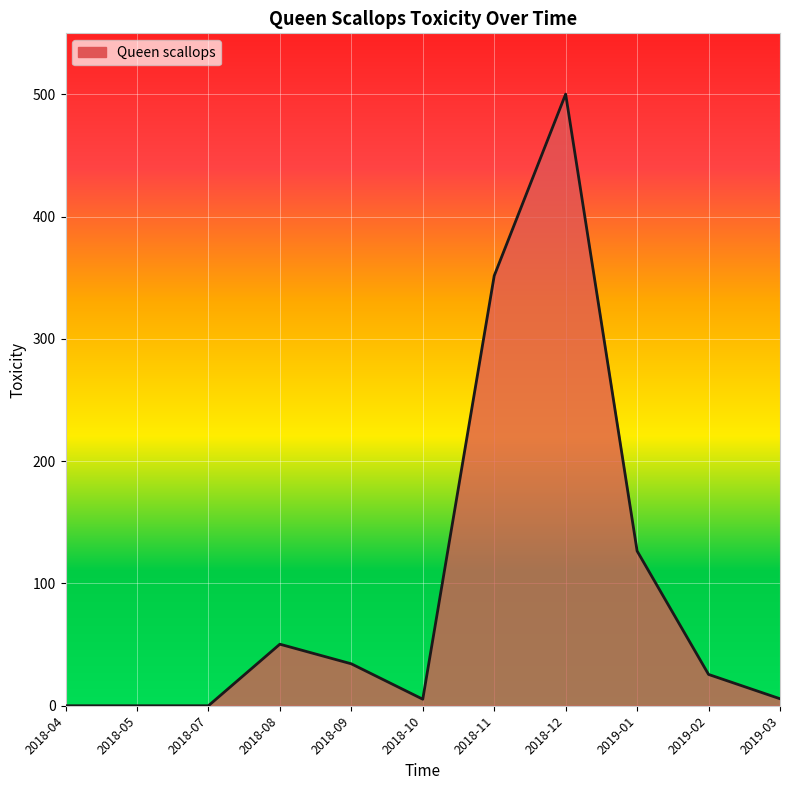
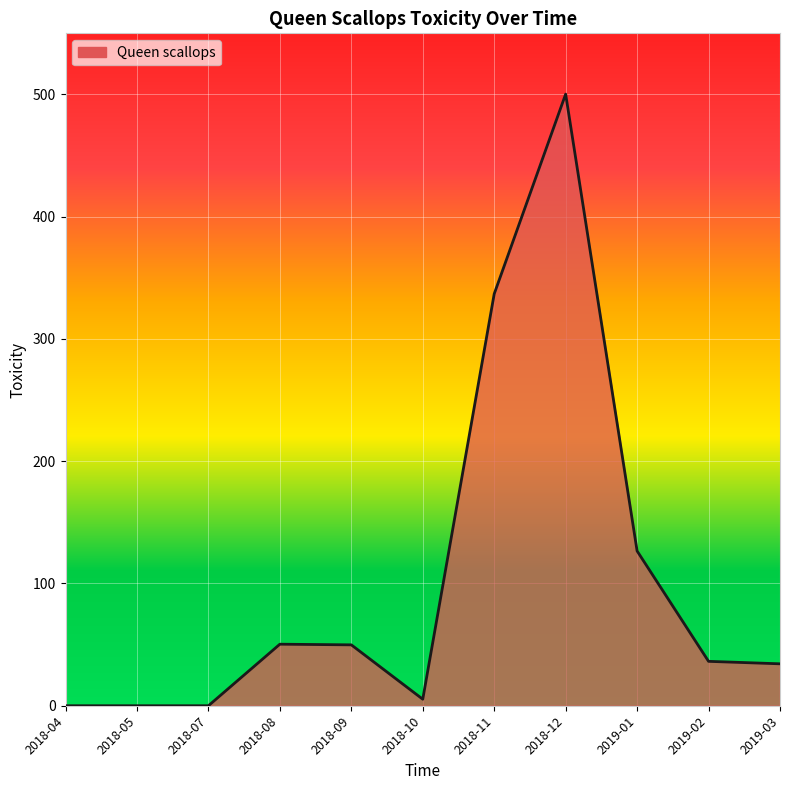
  {
    "2018-04": 0,
    "2018-05": 0,
    "2018-07": 0,
    "2018-08": 50,
-   "2018-09": 34,
+   "2018-09": 50,
    "2018-10": 5,
-   "2018-11": 352,
+   "2018-11": 337,
    "2018-12": 500,
    "2019-01": 127,
-   "2019-02": 26,
-   "2019-03": 6
+   "2019-02": 36,
+   "2019-03": 34
  }
